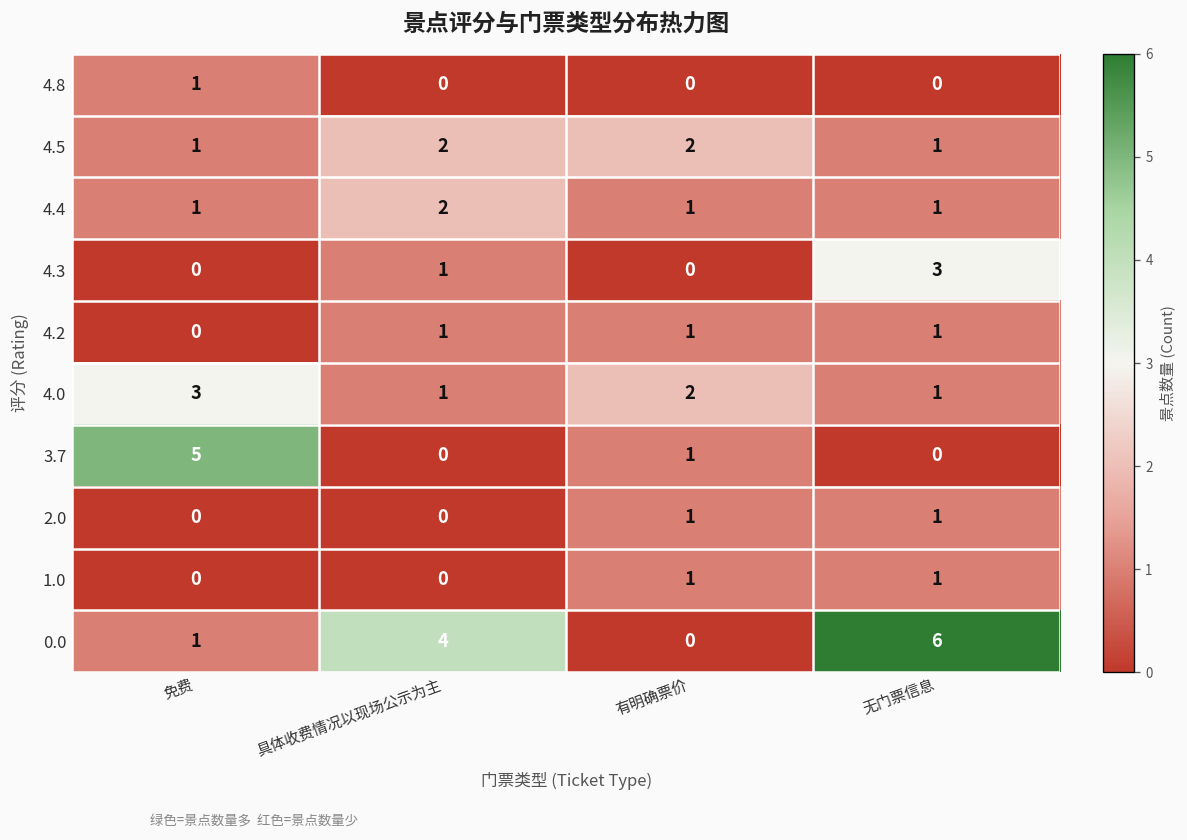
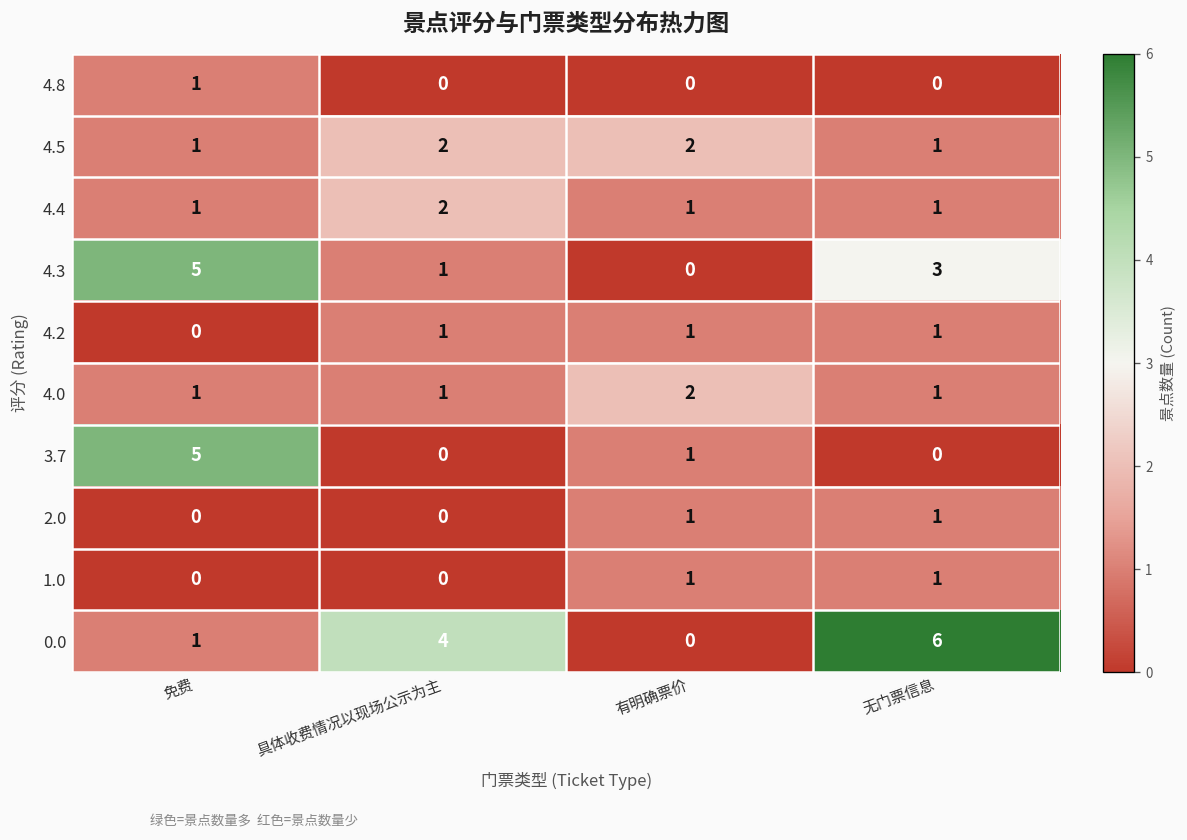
  {
    "4.8": {
      "免费": 1,
      "具体收费情况以现场公示为主": 0,
      "有明确票价": 0,
      "无门票信息": 0
    },
    "4.5": {
      "免费": 1,
      "具体收费情况以现场公示为主": 2,
      "有明确票价": 2,
      "无门票信息": 1
    },
    "4.4": {
      "免费": 1,
      "具体收费情况以现场公示为主": 2,
      "有明确票价": 1,
      "无门票信息": 1
    },
    "4.3": {
-     "免费": 0,
+     "免费": 5,
      "具体收费情况以现场公示为主": 1,
      "有明确票价": 0,
      "无门票信息": 3
    },
    "4.2": {
      "免费": 0,
      "具体收费情况以现场公示为主": 1,
      "有明确票价": 1,
      "无门票信息": 1
    },
    "4.0": {
-     "免费": 3,
+     "免费": 1,
      "具体收费情况以现场公示为主": 1,
      "有明确票价": 2,
      "无门票信息": 1
    },
    "3.7": {
      "免费": 5,
      "具体收费情况以现场公示为主": 0,
      "有明确票价": 1,
      "无门票信息": 0
    },
    "2.0": {
      "免费": 0,
      "具体收费情况以现场公示为主": 0,
      "有明确票价": 1,
      "无门票信息": 1
    },
    "1.0": {
      "免费": 0,
      "具体收费情况以现场公示为主": 0,
      "有明确票价": 1,
      "无门票信息": 1
    },
    "0.0": {
      "免费": 1,
      "具体收费情况以现场公示为主": 4,
      "有明确票价": 0,
      "无门票信息": 6
    }
  }
